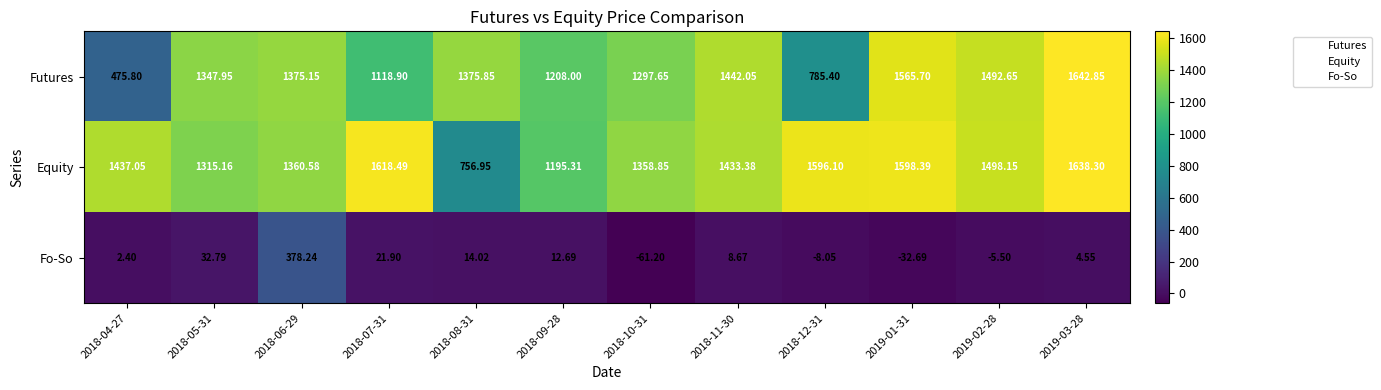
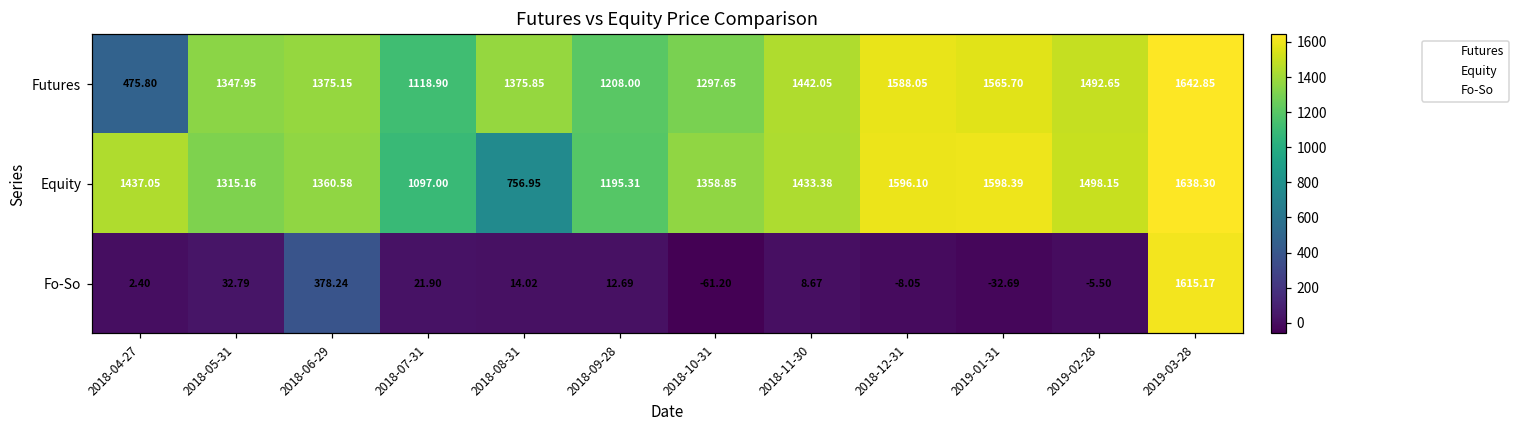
  {
    "Futures": {
      "2018-04-27": 475.80,
      "2018-05-31": 1347.95,
      "2018-06-29": 1375.15,
      "2018-07-31": 1118.90,
      "2018-08-31": 1375.85,
      "2018-09-28": 1208.00,
      "2018-10-31": 1297.65,
      "2018-11-30": 1442.05,
-     "2018-12-31": 785.40,
+     "2018-12-31": 1588.05,
      "2019-01-31": 1565.70,
      "2019-02-28": 1492.65,
      "2019-03-28": 1642.85
    },
    "Equity": {
      "2018-04-27": 1437.05,
      "2018-05-31": 1315.16,
      "2018-06-29": 1360.58,
-     "2018-07-31": 1618.49,
+     "2018-07-31": 1097.00,
      "2018-08-31": 756.95,
      "2018-09-28": 1195.31,
      "2018-10-31": 1358.85,
      "2018-11-30": 1433.38,
      "2018-12-31": 1596.10,
      "2019-01-31": 1598.39,
      "2019-02-28": 1498.15,
      "2019-03-28": 1638.30
    },
    "Fo-So": {
      "2018-04-27": 2.40,
      "2018-05-31": 32.79,
      "2018-06-29": 378.24,
      "2018-07-31": 21.90,
      "2018-08-31": 14.02,
      "2018-09-28": 12.69,
      "2018-10-31": -61.20,
      "2018-11-30": 8.67,
      "2018-12-31": -8.05,
      "2019-01-31": -32.69,
      "2019-02-28": -5.50,
-     "2019-03-28": 4.55
+     "2019-03-28": 1615.17
    }
  }
